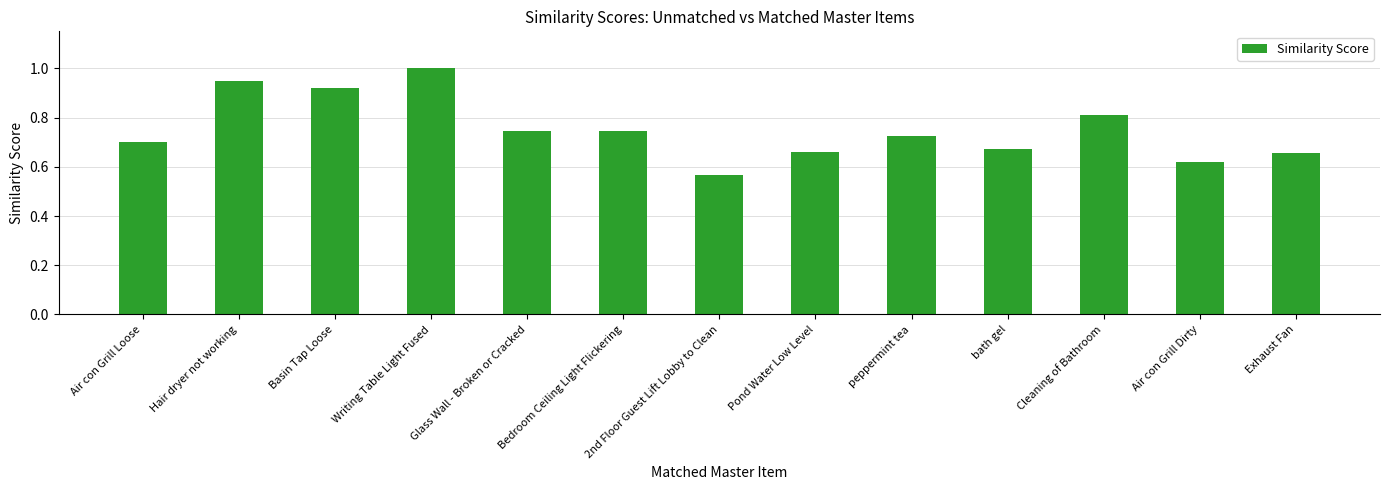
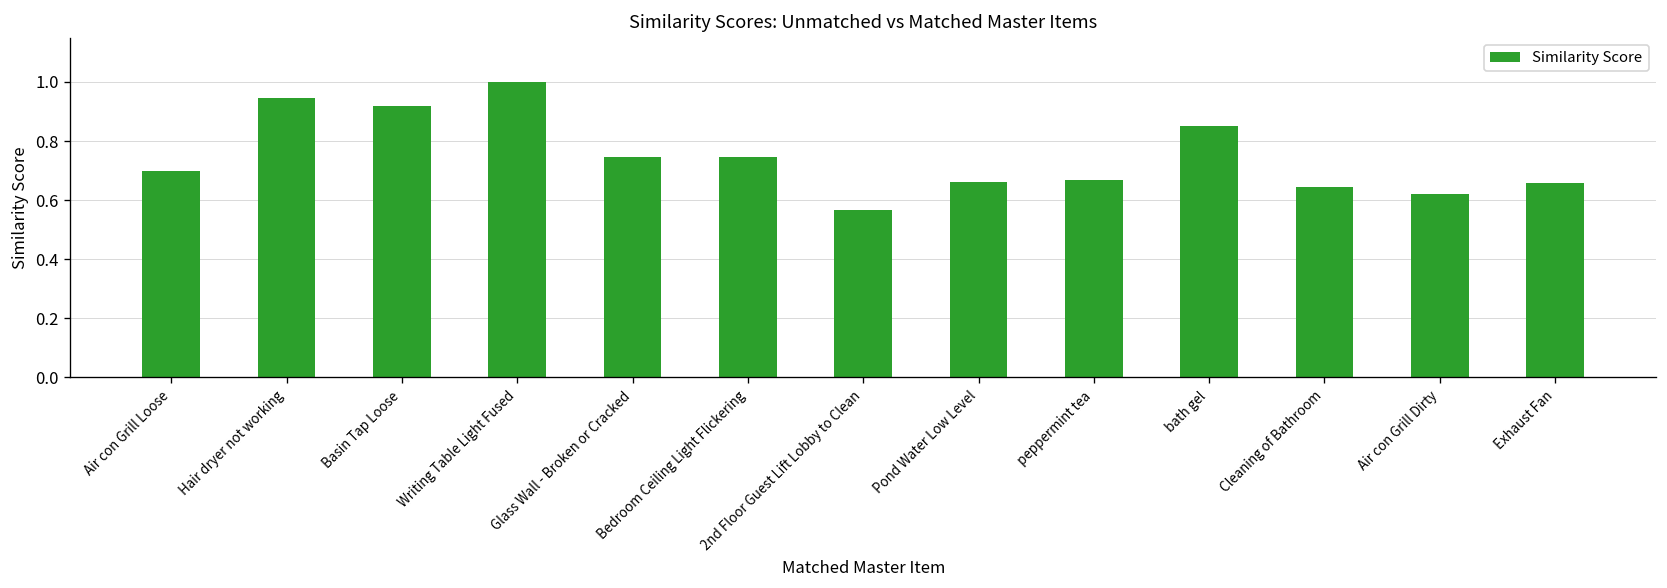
  {
    "Air con Grill Loose": 0.70,
    "Hair dryer not working": 0.95,
    "Basin Tap Loose": 0.92,
    "Writing Table Light Fused": 1.00,
    "Glass Wall - Broken or Cracked": 0.75,
    "Bedroom Ceiling Light Flickering": 0.75,
    "2nd Floor Guest Lift Lobby to Clean": 0.57,
    "Pond Water Low Level": 0.66,
-   "peppermint tea": 0.73,
-   "bath gel": 0.67,
-   "Cleaning of Bathroom": 0.81,
+   "peppermint tea": 0.67,
+   "bath gel": 0.85,
+   "Cleaning of Bathroom": 0.64,
    "Air con Grill Dirty": 0.62,
    "Exhaust Fan": 0.66
  }
